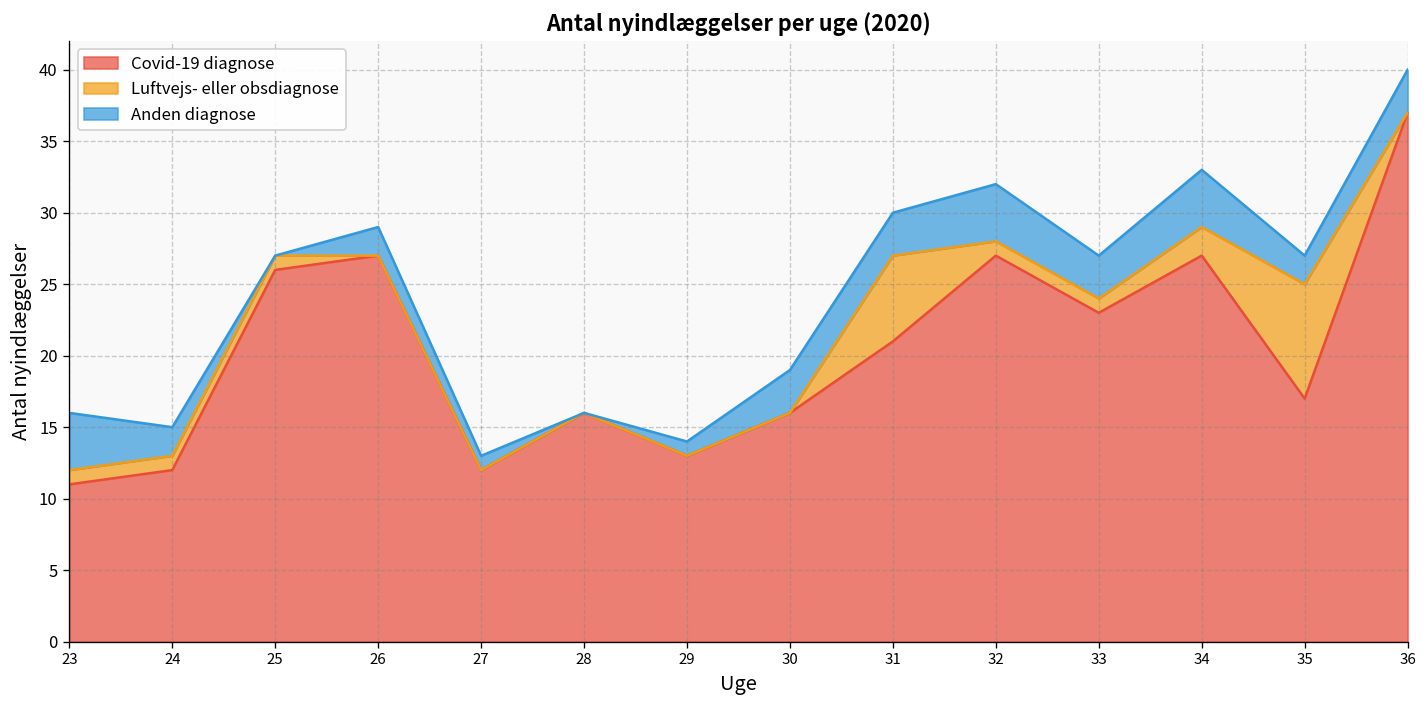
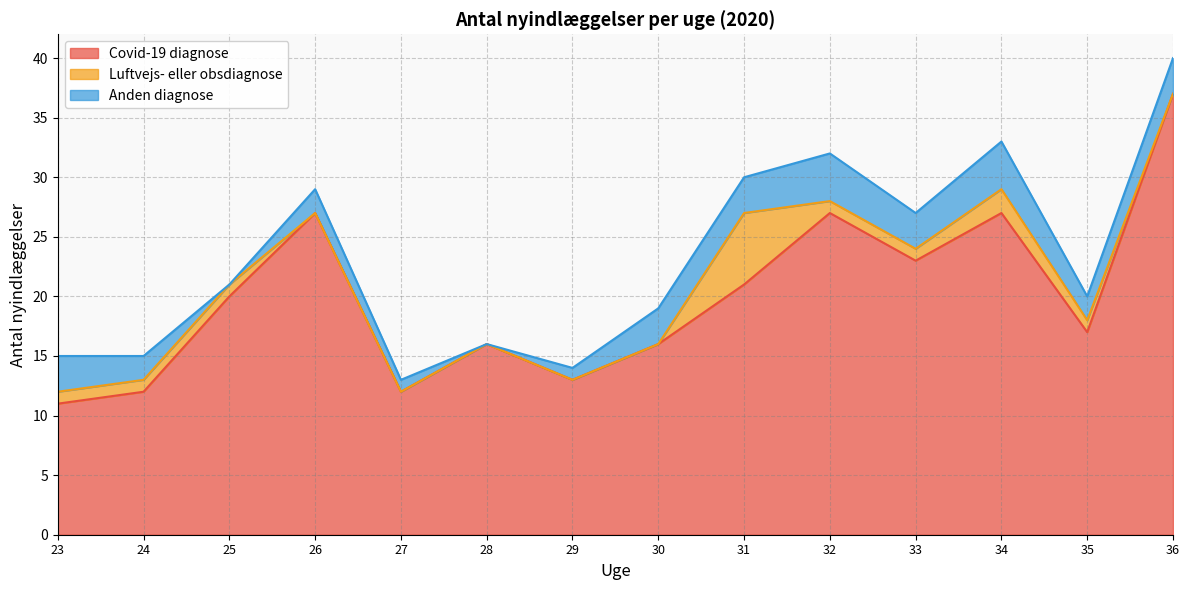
  {
    "Covid-19 diagnose": {
      "23": 11,
      "24": 12,
-     "25": 26,
+     "25": 20,
      "31": 21,
      "32": 27,
      "33": 23,
      "34": 27,
      "35": 17
    },
    "Luftvejs- eller obsdiagnose": {
      "23": 12,
      "24": 13,
      "31": 27,
      "32": 28,
      "33": 24,
      "34": 29,
-     "35": 8
+     "35": 1
    },
    "Anden diagnose": {
-     "23": 4,
+     "23": 3,
      "24": 2,
      "26": 2,
      "27": 1,
      "29": 1,
      "30": 3,
      "31": 3,
      "32": 4,
      "33": 3,
      "34": 4,
      "35": 2,
      "36": 3
    }
  }
